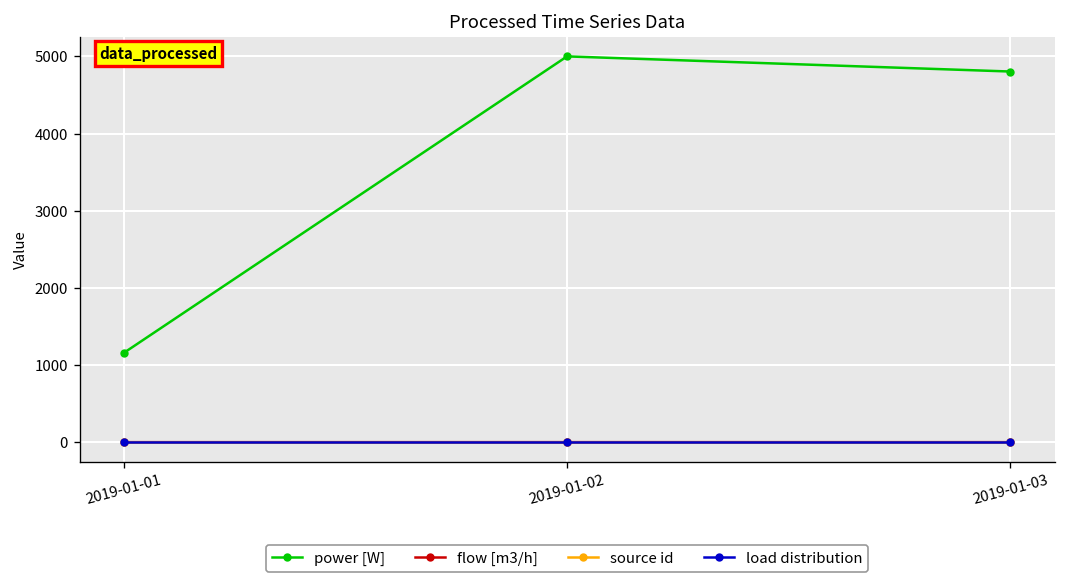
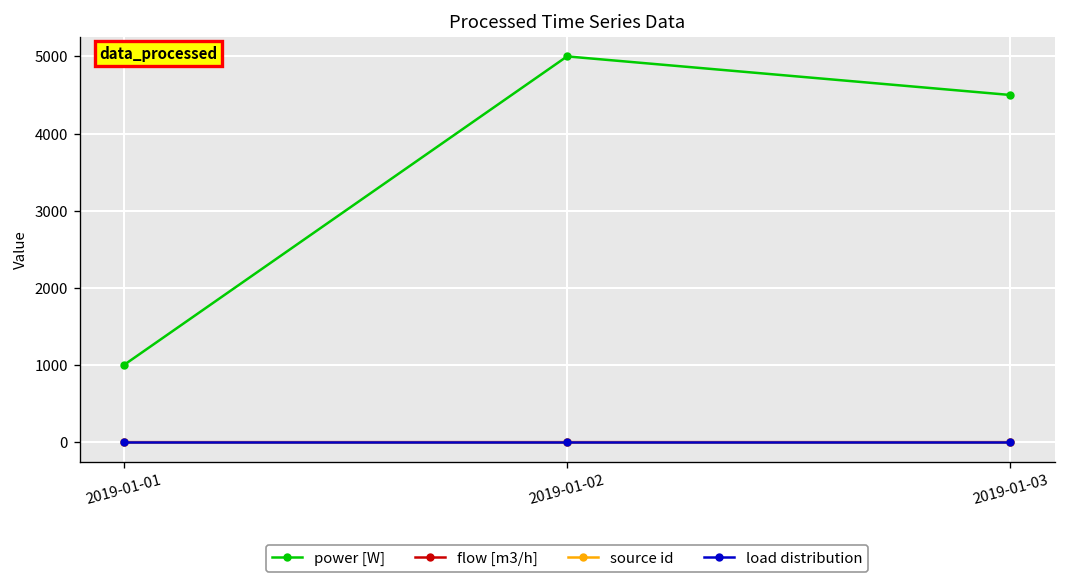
  {
    "power [W]": {
-     "2019-01-01": 1200,
+     "2019-01-01": 1000,
      "2019-01-02": 5000,
-     "2019-01-03": 4800
+     "2019-01-03": 4500
    },
    "load distribution": {
      "2019-01-01": 0,
      "2019-01-02": 0,
      "2019-01-03": 0
    }
  }
